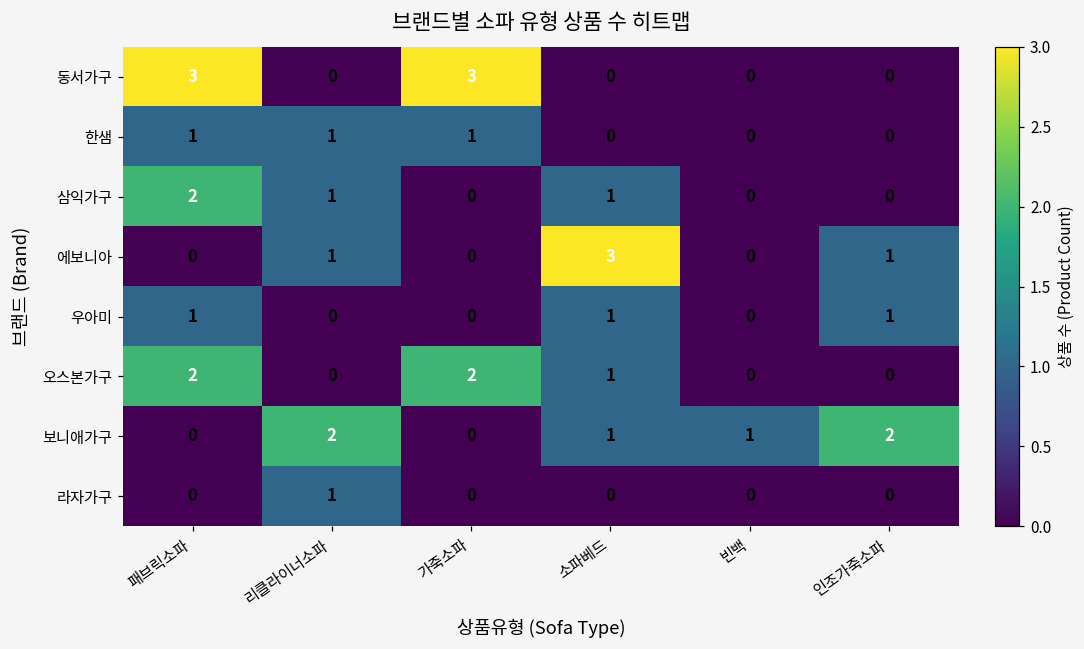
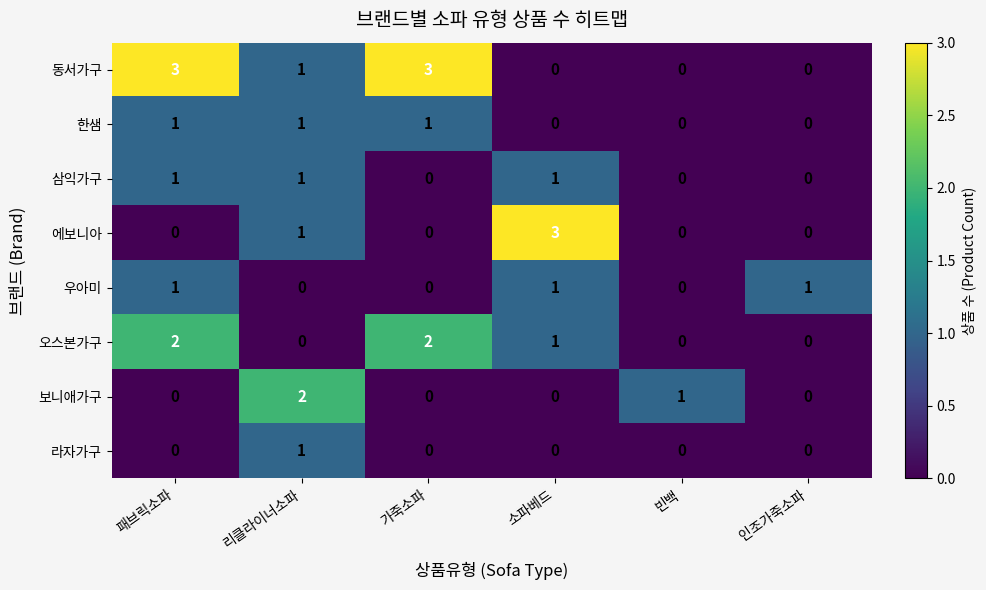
  {
    "동서가구": {
      "패브릭소파": 3,
-     "리클라이너소파": 0,
+     "리클라이너소파": 1,
      "가죽소파": 3,
      "소파베드": 0,
      "빈백": 0,
      "인조가죽소파": 0
    },
    "한샘": {
      "패브릭소파": 1,
      "리클라이너소파": 1,
      "가죽소파": 1,
      "소파베드": 0,
      "빈백": 0,
      "인조가죽소파": 0
    },
    "삼익가구": {
-     "패브릭소파": 2,
+     "패브릭소파": 1,
      "리클라이너소파": 1,
      "가죽소파": 0,
      "소파베드": 1,
      "빈백": 0,
      "인조가죽소파": 0
    },
    "에보니아": {
      "패브릭소파": 0,
      "리클라이너소파": 1,
      "가죽소파": 0,
      "소파베드": 3,
      "빈백": 0,
-     "인조가죽소파": 1
+     "인조가죽소파": 0
    },
    "우아미": {
      "패브릭소파": 1,
      "리클라이너소파": 0,
      "가죽소파": 0,
      "소파베드": 1,
      "빈백": 0,
      "인조가죽소파": 1
    },
    "오스본가구": {
      "패브릭소파": 2,
      "리클라이너소파": 0,
      "가죽소파": 2,
      "소파베드": 1,
      "빈백": 0,
      "인조가죽소파": 0
    },
    "보니애가구": {
      "패브릭소파": 0,
      "리클라이너소파": 2,
      "가죽소파": 0,
-     "소파베드": 1,
+     "소파베드": 0,
      "빈백": 1,
-     "인조가죽소파": 2
+     "인조가죽소파": 0
    },
    "라자가구": {
      "패브릭소파": 0,
      "리클라이너소파": 1,
      "가죽소파": 0,
      "소파베드": 0,
      "빈백": 0,
      "인조가죽소파": 0
    }
  }
